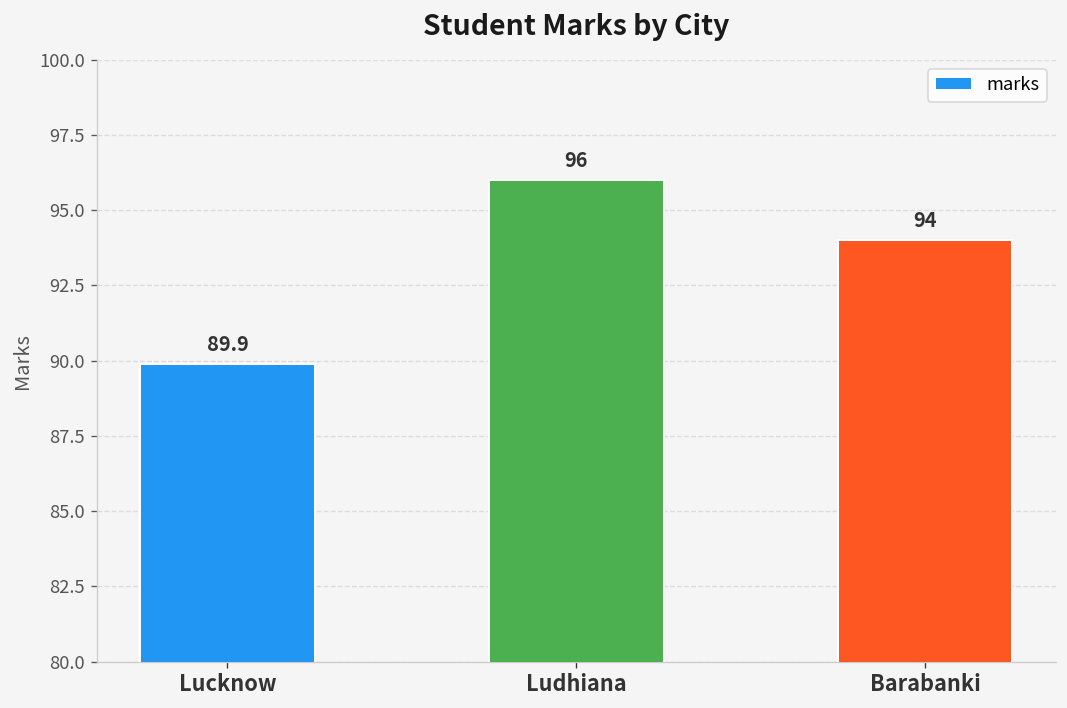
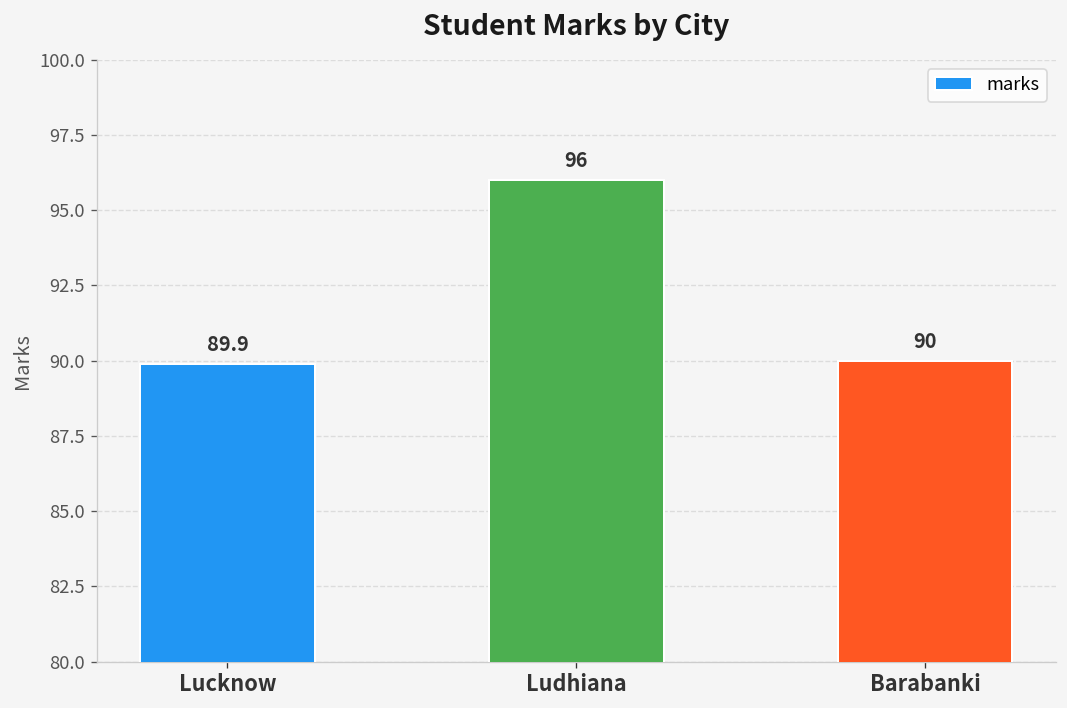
  {
    "Lucknow": 89.9,
    "Ludhiana": 96,
-   "Barabanki": 94
+   "Barabanki": 90
  }
